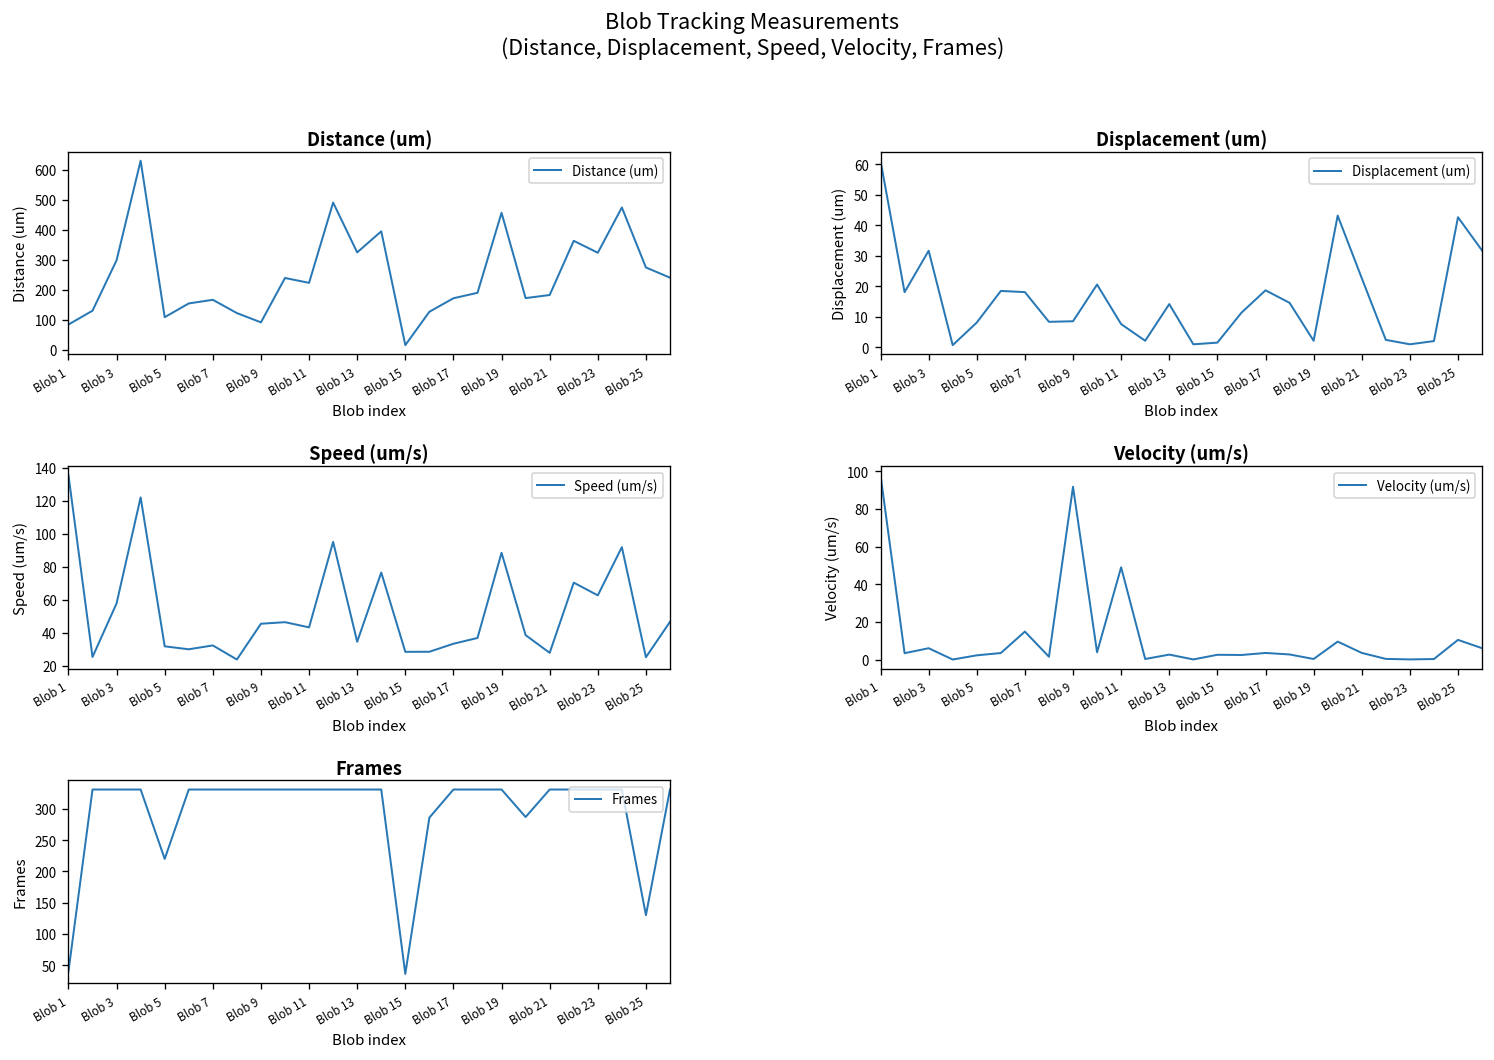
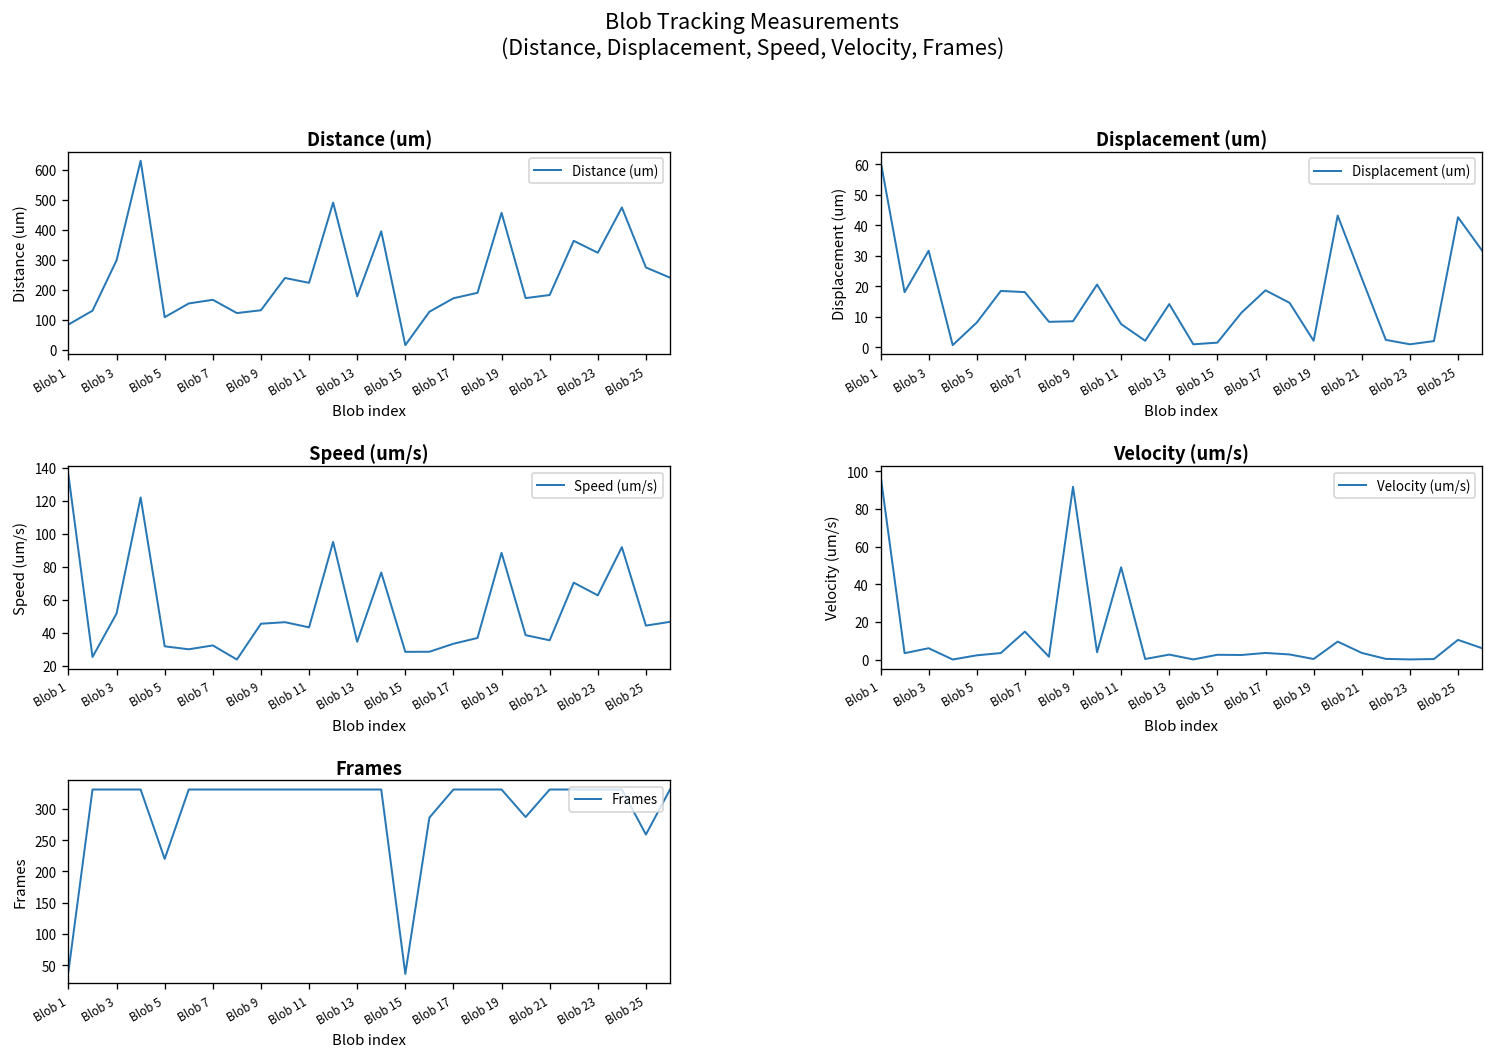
  {
    "Distance (um)": {
      "Blob 1": 80,
      "Blob 3": 300,
      "Blob 5": 110,
      "Blob 7": 170,
-     "Blob 9": 90,
+     "Blob 9": 130,
      "Blob 11": 220,
-     "Blob 13": 330,
+     "Blob 13": 180,
      "Blob 15": 20,
      "Blob 17": 170,
      "Blob 19": 460,
      "Blob 21": 180,
      "Blob 23": 320,
      "Blob 25": 270
    },
    "Displacement (um)": {
      "Blob 1": 61,
      "Blob 3": 32,
      "Blob 5": 8,
      "Blob 7": 18,
      "Blob 9": 9,
      "Blob 11": 8,
      "Blob 13": 14,
      "Blob 15": 1,
      "Blob 17": 19,
      "Blob 19": 2,
      "Blob 21": 23,
      "Blob 23": 1,
      "Blob 25": 43
    },
    "Speed (um/s)": {
      "Blob 1": 135,
-     "Blob 3": 58,
+     "Blob 3": 52,
      "Blob 5": 32,
      "Blob 7": 32,
      "Blob 9": 45,
      "Blob 11": 43,
      "Blob 13": 35,
      "Blob 15": 28,
      "Blob 17": 33,
      "Blob 19": 88,
-     "Blob 21": 28,
+     "Blob 21": 35,
      "Blob 23": 63,
-     "Blob 25": 25
+     "Blob 25": 44
    },
    "Velocity (um/s)": {
      "Blob 1": 98,
      "Blob 3": 6,
      "Blob 5": 2,
      "Blob 7": 15,
      "Blob 9": 92,
      "Blob 11": 49,
      "Blob 13": 3,
      "Blob 15": 3,
      "Blob 17": 4,
      "Blob 19": 0,
      "Blob 21": 4,
      "Blob 23": 0,
      "Blob 25": 11
    },
    "Frames": {
      "Blob 1": 40,
      "Blob 3": 330,
      "Blob 5": 220,
      "Blob 7": 330,
      "Blob 9": 330,
      "Blob 11": 330,
      "Blob 13": 330,
      "Blob 15": 40,
      "Blob 17": 330,
      "Blob 19": 330,
      "Blob 21": 330,
-     "Blob 25": 130
+     "Blob 25": 260
    }
  }
